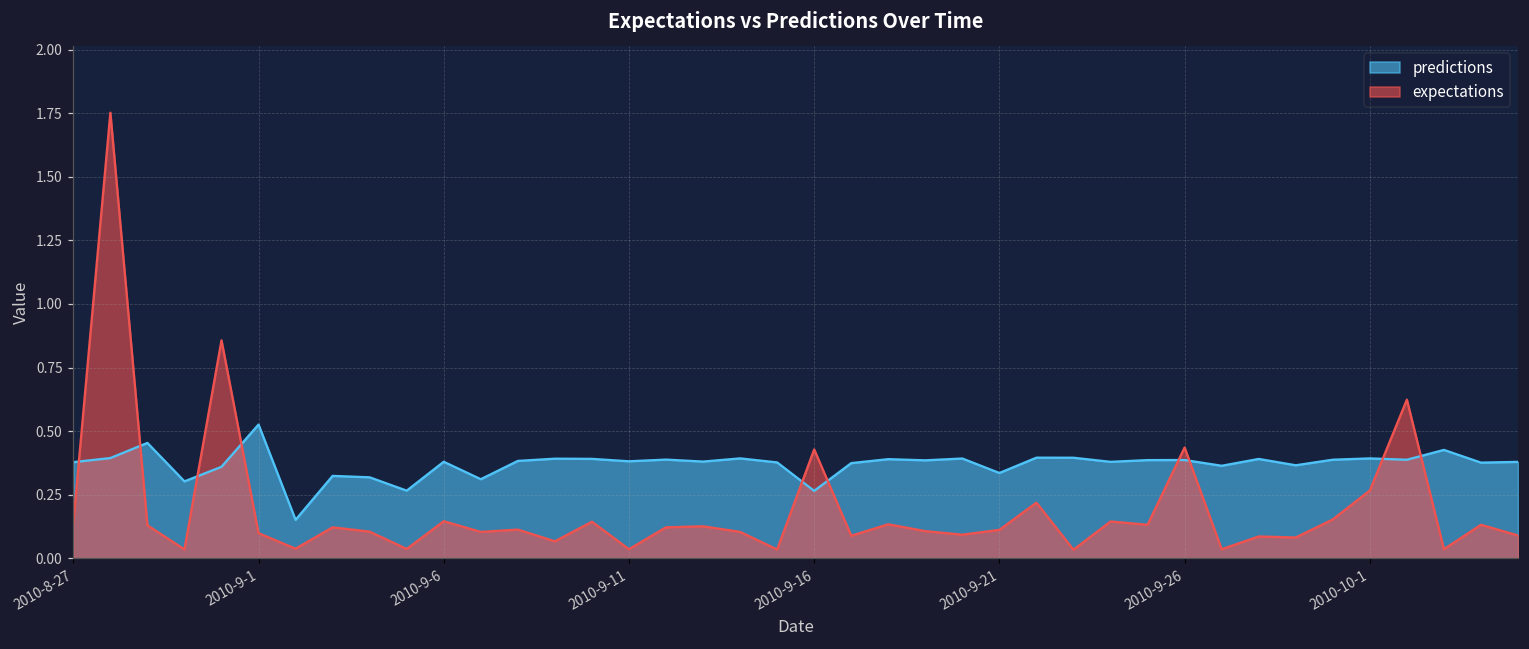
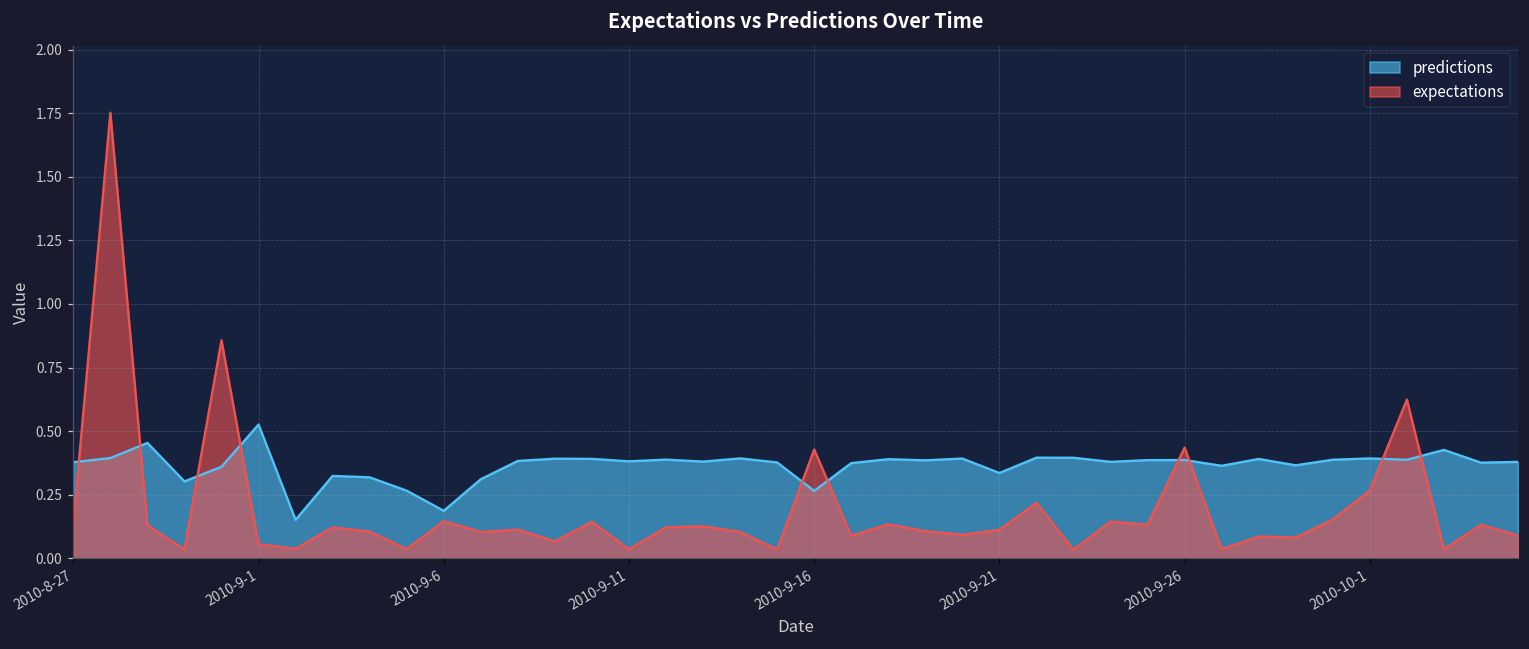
  {
    "predictions": {
      "2010-8-27": 0.38,
      "2010-9-1": 0.53,
-     "2010-9-6": 0.38,
+     "2010-9-6": 0.19,
      "2010-9-11": 0.38,
      "2010-9-16": 0.27,
      "2010-9-21": 0.34,
      "2010-9-26": 0.39,
      "2010-10-1": 0.39
    },
    "expectations": {
      "2010-8-27": 0.14,
-     "2010-9-1": 0.10,
+     "2010-9-1": 0.06,
      "2010-9-6": 0.15,
      "2010-9-11": 0.04,
      "2010-9-16": 0.43,
      "2010-9-21": 0.11,
      "2010-9-26": 0.44,
      "2010-10-1": 0.27
    }
  }
